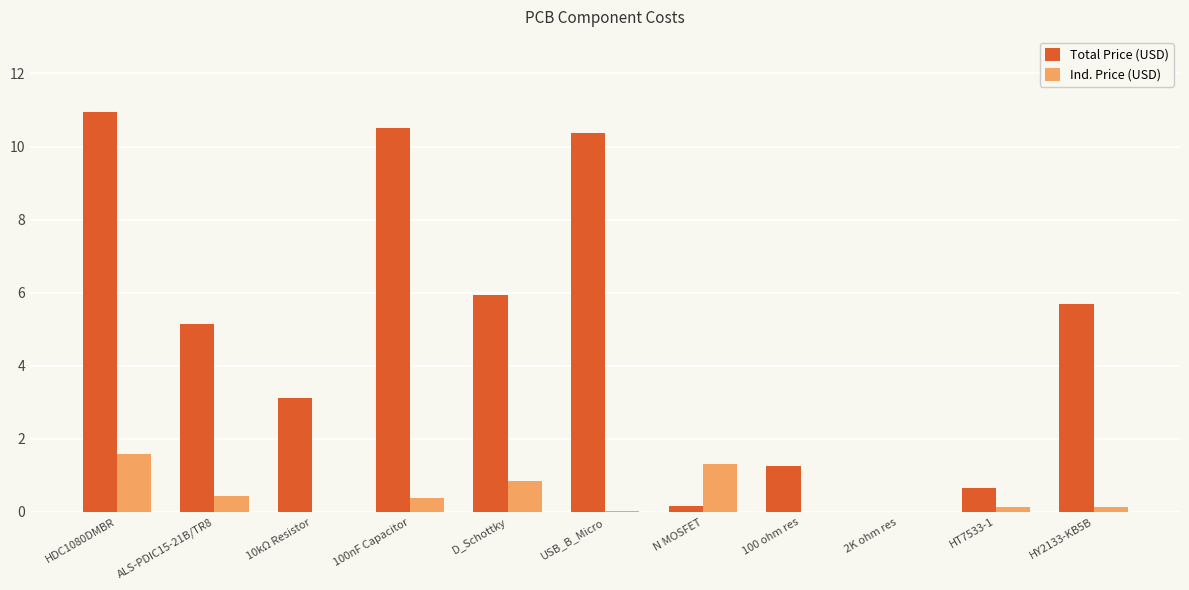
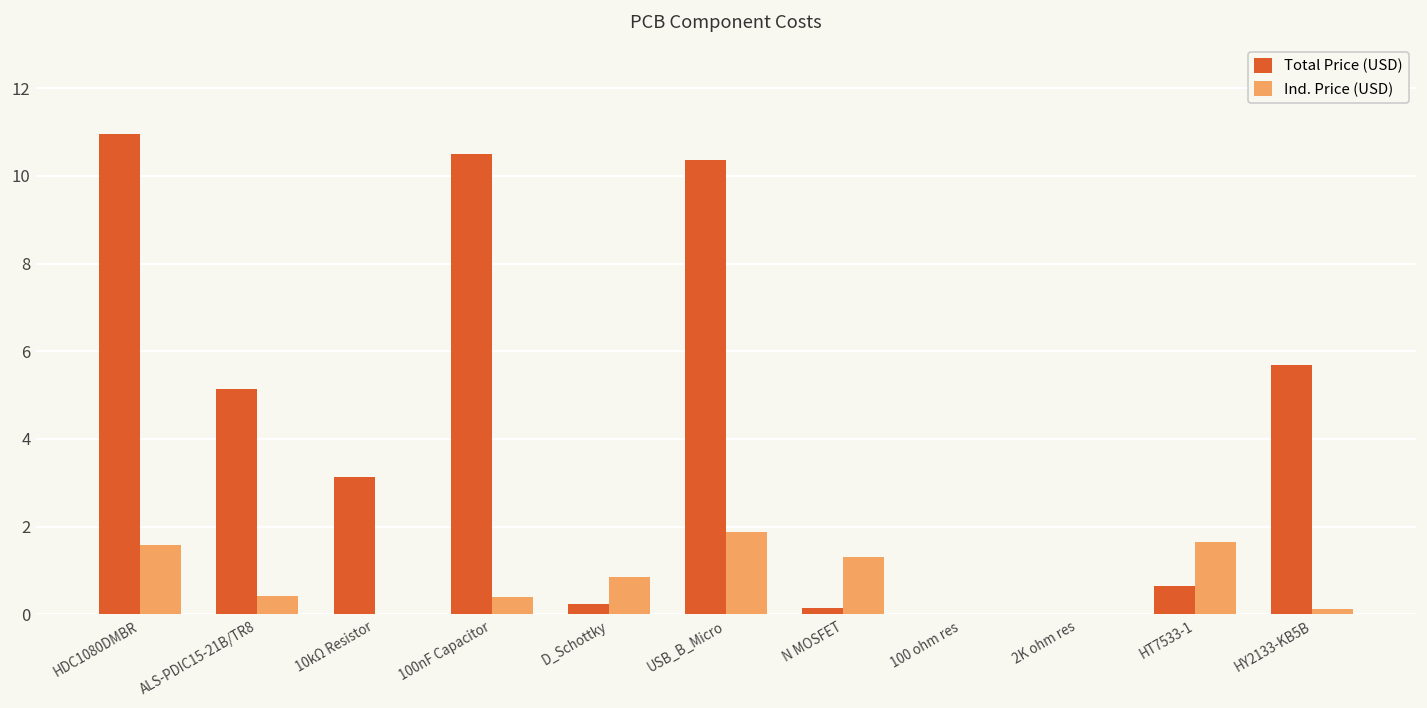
  {
    "Total Price (USD)": {
      "HDC1080DMBR": 11.0,
      "ALS-PDIC15-21B/TR8": 5.2,
      "10kΩ Resistor": 3.1,
      "100nF Capacitor": 10.5,
-     "D_Schottky": 5.9,
+     "D_Schottky": 0.2,
      "USB_B_Micro": 10.4,
      "N MOSFET": 0.2,
-     "100 ohm res": 1.3,
+     "100 ohm res": 0.0,
      "HT7533-1": 0.7,
      "HY2133-KB5B": 5.7
    },
    "Ind. Price (USD)": {
      "HDC1080DMBR": 1.6,
      "ALS-PDIC15-21B/TR8": 0.4,
      "100nF Capacitor": 0.4,
      "D_Schottky": 0.8,
-     "USB_B_Micro": 0.0,
+     "USB_B_Micro": 1.9,
      "N MOSFET": 1.3,
-     "HT7533-1": 0.1,
+     "HT7533-1": 1.7,
      "HY2133-KB5B": 0.1
    }
  }
